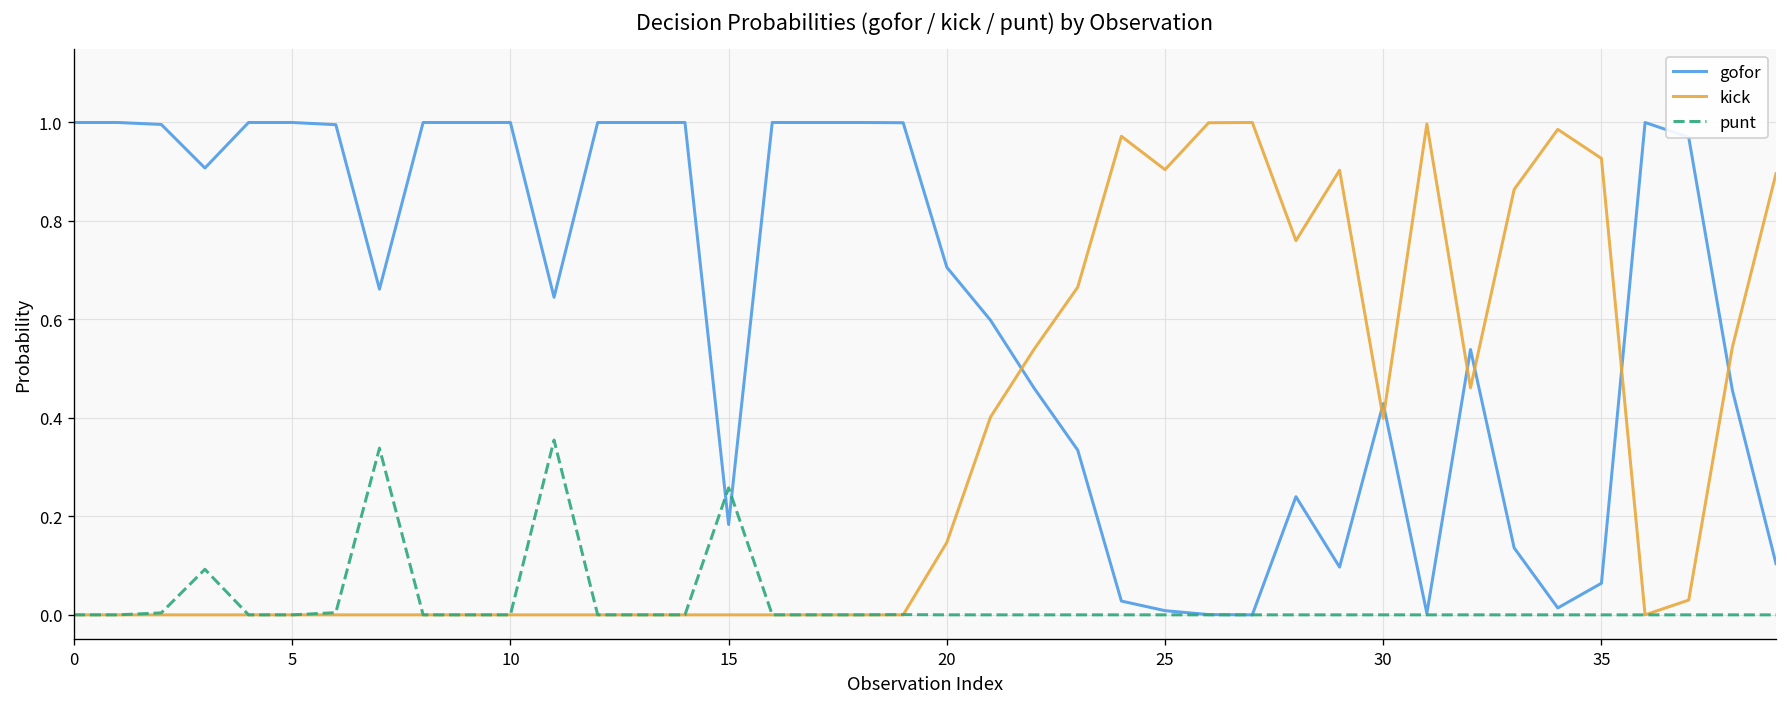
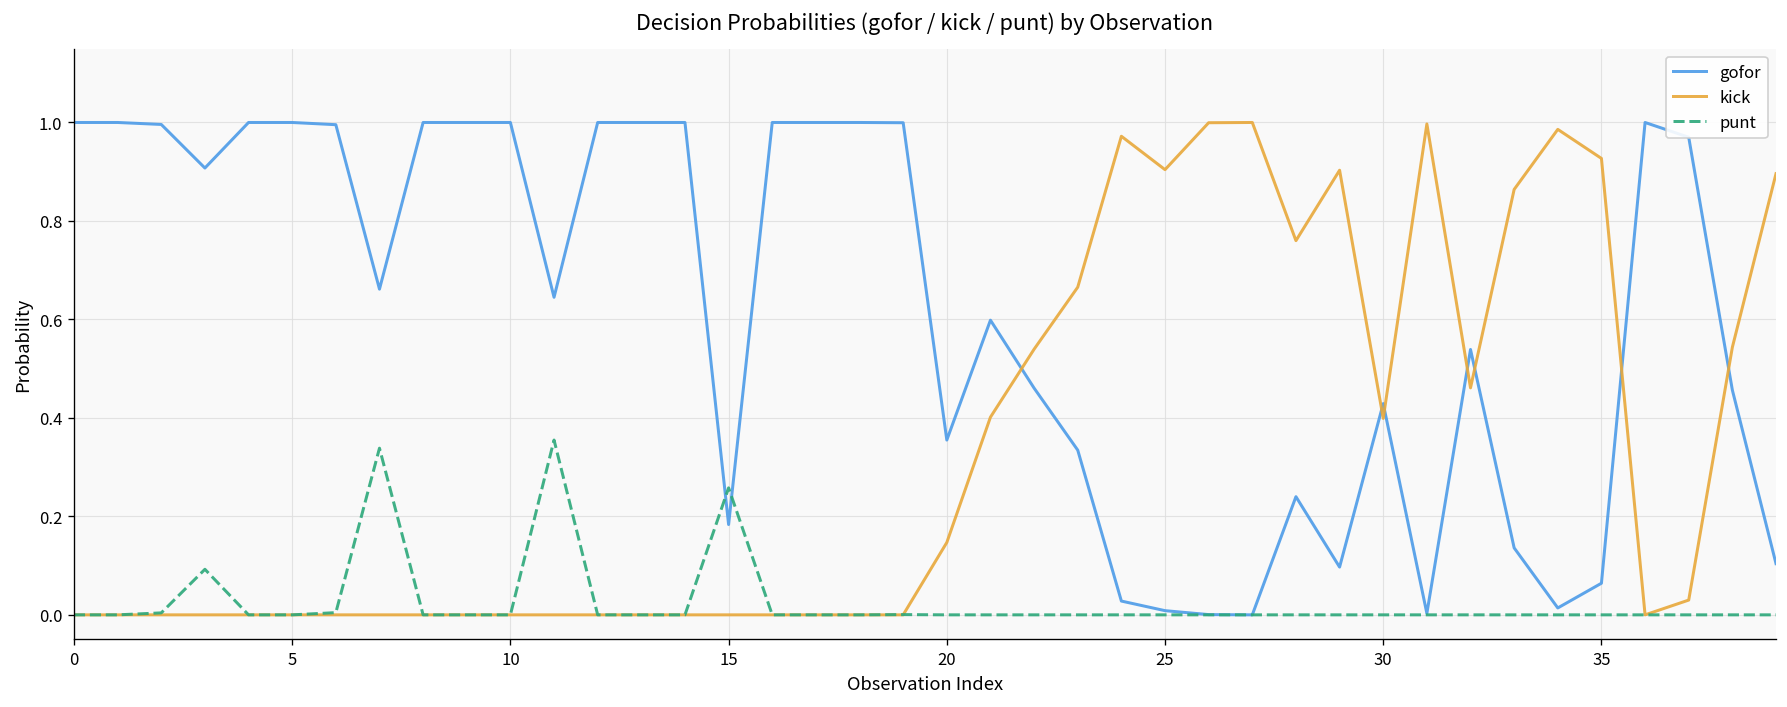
  {
    "gofor": {
      "0": 1.00,
      "5": 1.00,
      "10": 1.00,
      "15": 0.18,
-     "20": 0.71,
+     "20": 0.36,
      "25": 0.01,
      "30": 0.43,
      "35": 0.06
    },
    "kick": {
      "15": 0.00,
      "20": 0.15,
      "25": 0.90,
      "30": 0.40,
      "35": 0.93
    },
    "punt": {
      "15": 0.26,
      "20": 0.00,
      "25": 0.00,
      "30": 0.00,
      "35": 0.00
    }
  }
